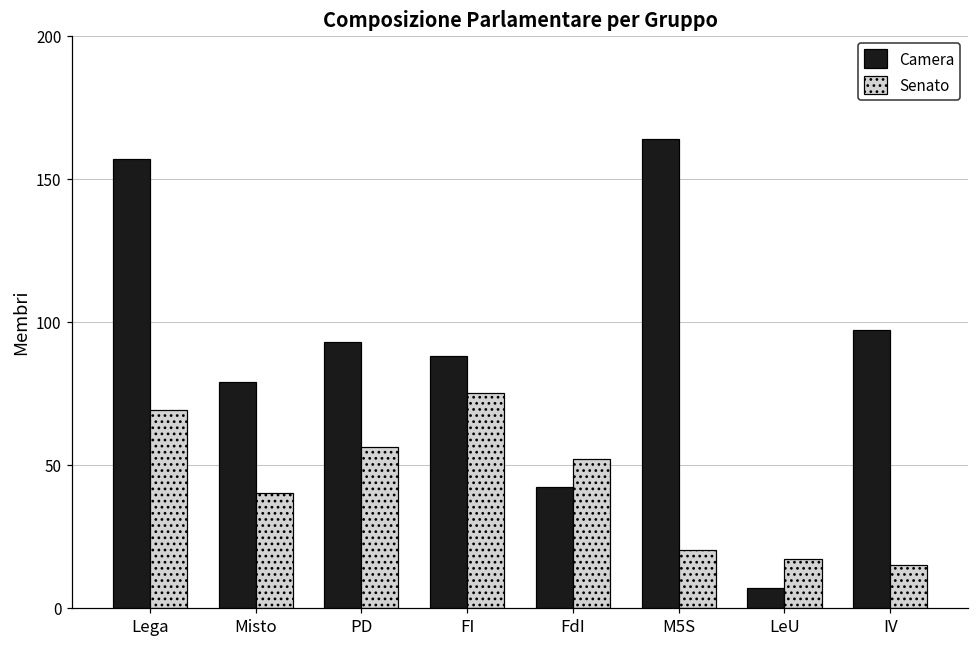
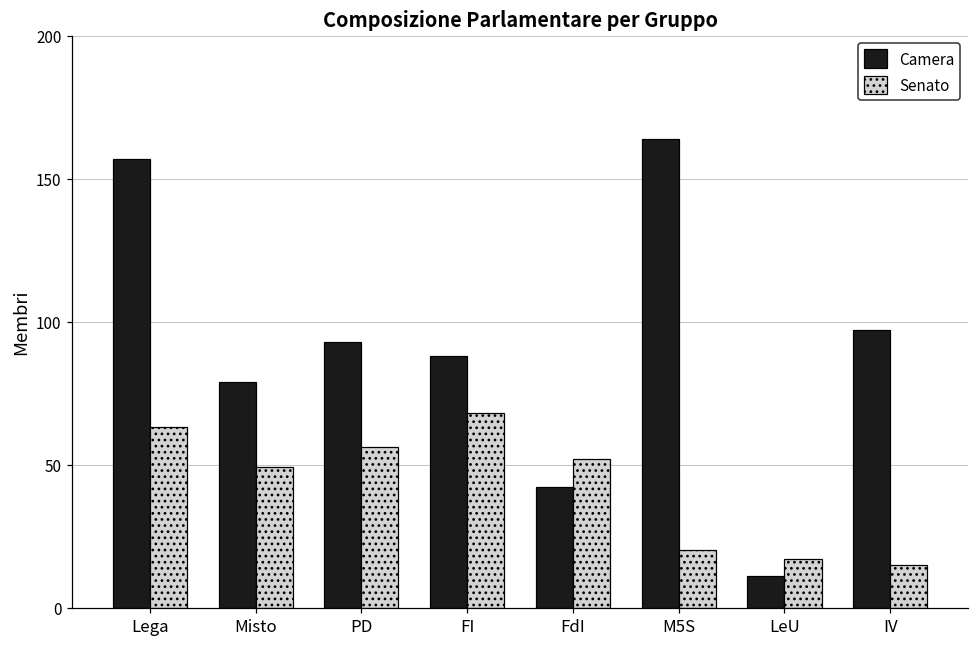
  {
    "Camera": {
      "Lega": 157,
      "Misto": 79,
      "PD": 93,
      "FI": 88,
      "FdI": 42,
      "M5S": 164,
-     "LeU": 7,
+     "LeU": 11,
      "IV": 97
    },
    "Senato": {
-     "Lega": 69,
-     "Misto": 40,
+     "Lega": 63,
+     "Misto": 49,
      "PD": 56,
-     "FI": 75,
+     "FI": 68,
      "FdI": 52,
      "M5S": 20,
      "LeU": 17,
      "IV": 15
    }
  }
